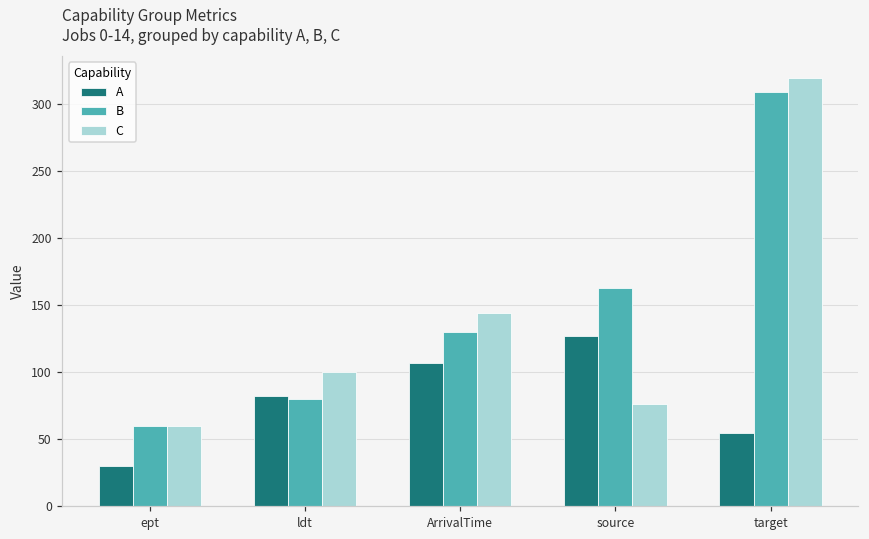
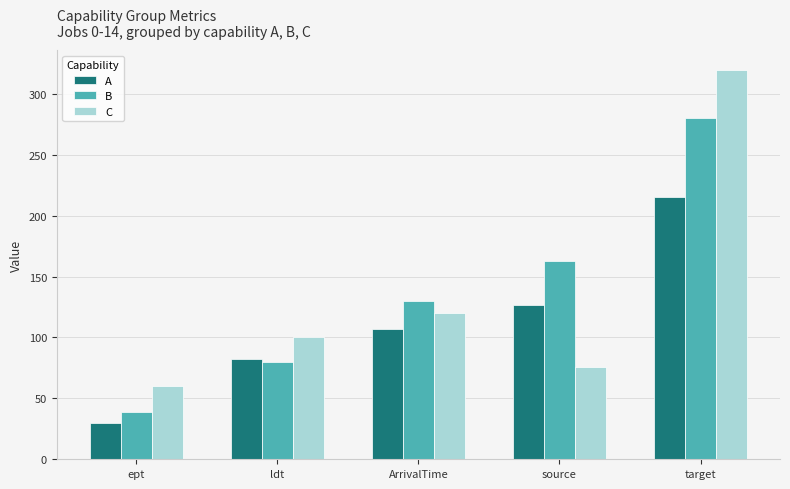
  {
    "A": {
      "ept": 30,
      "ldt": 82,
      "ArrivalTime": 107,
      "source": 127,
-     "target": 55
+     "target": 215
    },
    "B": {
-     "ept": 60,
+     "ept": 39,
      "ldt": 80,
      "ArrivalTime": 130,
      "source": 163,
-     "target": 309
+     "target": 280
    },
    "C": {
      "ept": 60,
      "ldt": 100,
-     "ArrivalTime": 144,
+     "ArrivalTime": 120,
      "source": 76,
      "target": 320
    }
  }
